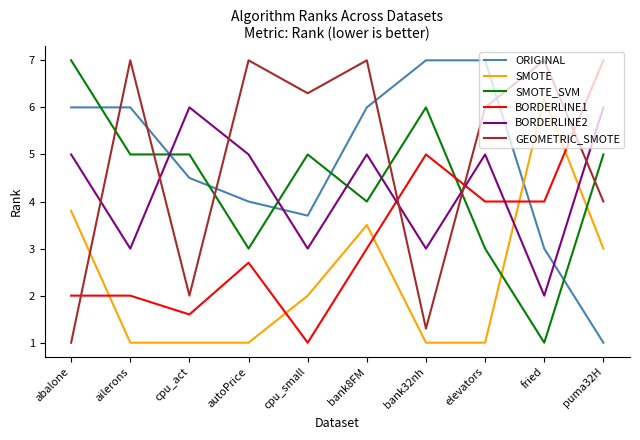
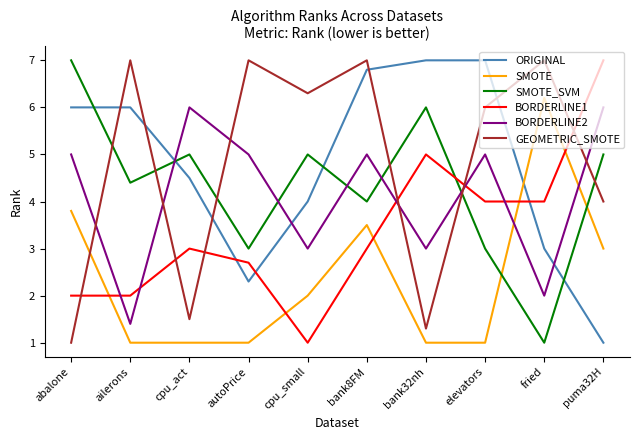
  {
    "ORIGINAL": {
      "abalone": 6.0,
      "ailerons": 6.0,
      "cpu_act": 4.5,
-     "autoPrice": 4.0,
-     "cpu_small": 3.7,
-     "bank8FM": 6.0,
+     "autoPrice": 2.3,
+     "cpu_small": 4.0,
+     "bank8FM": 6.8,
      "bank32nh": 7.0,
      "fried": 3.0,
      "puma32H": 1.0
    },
    "SMOTE": {
      "abalone": 3.8,
      "ailerons": 1.0,
      "cpu_act": 1.0,
      "autoPrice": 1.0,
      "cpu_small": 2.0,
      "bank8FM": 3.5,
      "bank32nh": 1.0,
      "elevators": 1.0,
      "puma32H": 3.0
    },
    "SMOTE_SVM": {
      "abalone": 7.0,
-     "ailerons": 5.0,
+     "ailerons": 4.4,
      "cpu_act": 5.0,
      "autoPrice": 3.0,
      "cpu_small": 5.0,
      "bank8FM": 4.0,
      "bank32nh": 6.0,
      "elevators": 3.0,
      "fried": 1.0,
      "puma32H": 5.0
    },
    "BORDERLINE1": {
      "abalone": 2.0,
      "ailerons": 2.0,
-     "cpu_act": 1.6,
+     "cpu_act": 3.0,
      "autoPrice": 2.7,
      "cpu_small": 1.0,
      "bank8FM": 3.0,
      "bank32nh": 5.0,
      "elevators": 4.0,
      "fried": 4.0
    },
    "BORDERLINE2": {
      "abalone": 5.0,
-     "ailerons": 3.0,
+     "ailerons": 1.4,
      "cpu_act": 6.0,
      "autoPrice": 5.0,
      "cpu_small": 3.0,
      "bank8FM": 5.0,
      "bank32nh": 3.0,
      "elevators": 5.0,
      "fried": 2.0
    },
    "GEOMETRIC_SMOTE": {
      "abalone": 1.0,
      "ailerons": 7.0,
-     "cpu_act": 2.0,
+     "cpu_act": 1.5,
      "autoPrice": 7.0,
      "cpu_small": 6.3,
      "bank8FM": 7.0,
      "bank32nh": 1.3,
      "puma32H": 4.0
    }
  }
